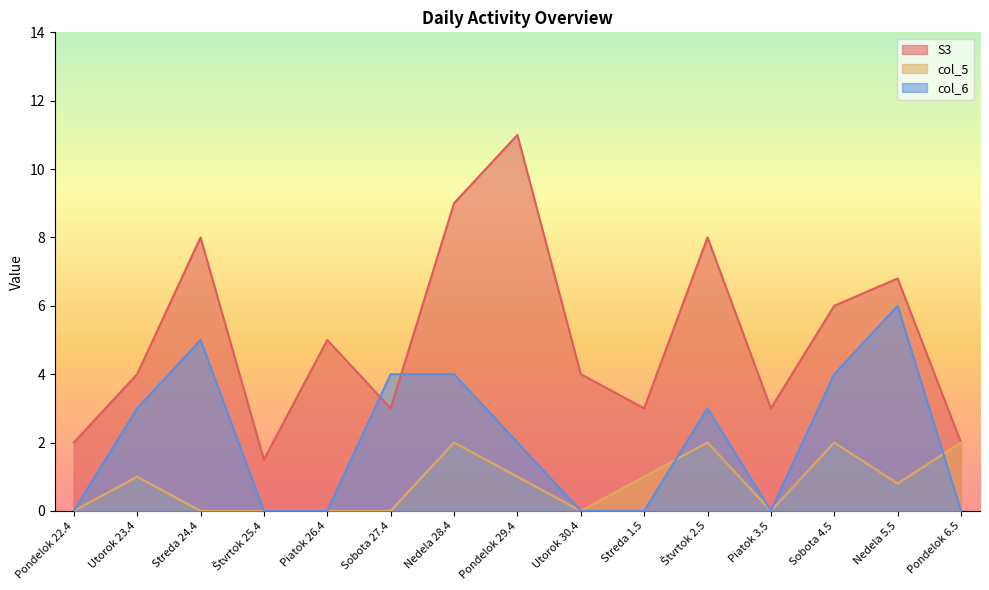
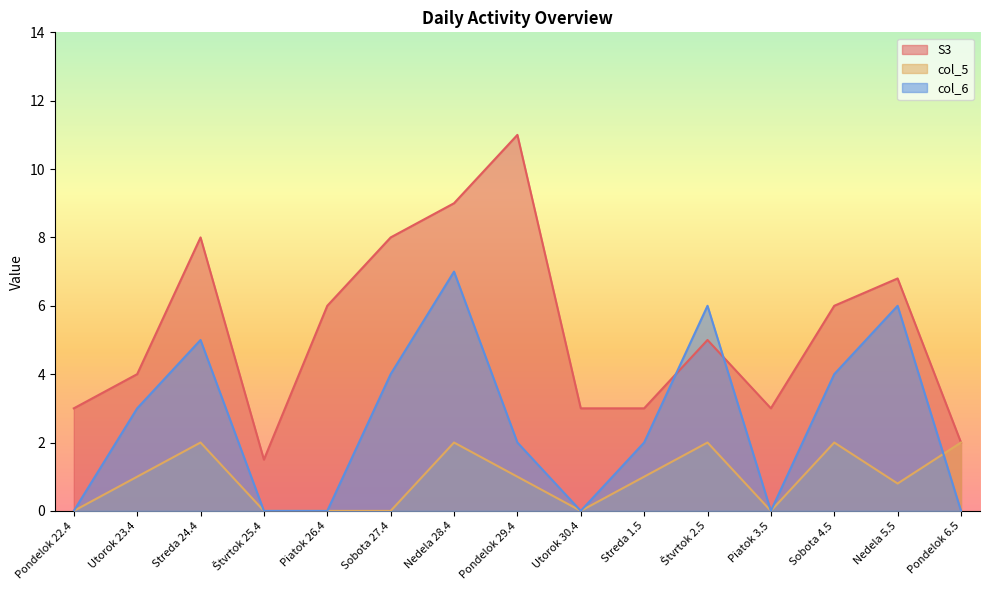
  {
    "S3": {
-     "Pondelok 22.4": 2,
+     "Pondelok 22.4": 3,
      "Utorok 23.4": 4,
      "Streda 24.4": 8,
      "Štvrtok 25.4": 1.5,
-     "Piatok 26.4": 5,
-     "Sobota 27.4": 3,
+     "Piatok 26.4": 6,
+     "Sobota 27.4": 8,
      "Nedela 28.4": 9,
      "Pondelok 29.4": 11,
-     "Utorok 30.4": 4,
+     "Utorok 30.4": 3,
      "Streda 1.5": 3,
-     "Štvrtok 2.5": 8,
+     "Štvrtok 2.5": 5,
      "Piatok 3.5": 3,
      "Sobota 4.5": 6,
      "Nedela 5.5": 6.8
    },
    "col_5": {
      "Utorok 23.4": 1,
-     "Streda 24.4": 0,
+     "Streda 24.4": 2,
      "Sobota 27.4": 0,
      "Nedela 28.4": 2,
      "Pondelok 29.4": 1,
      "Streda 1.5": 1,
      "Štvrtok 2.5": 2,
      "Sobota 4.5": 2,
      "Nedela 5.5": 0.8
    },
    "col_6": {
      "Utorok 23.4": 3,
      "Streda 24.4": 5,
      "Sobota 27.4": 4,
-     "Nedela 28.4": 4,
+     "Nedela 28.4": 7,
      "Pondelok 29.4": 2,
-     "Streda 1.5": 0,
-     "Štvrtok 2.5": 3,
+     "Streda 1.5": 2,
+     "Štvrtok 2.5": 6,
      "Sobota 4.5": 4,
      "Nedela 5.5": 6,
      "Pondelok 6.5": 0
    }
  }
